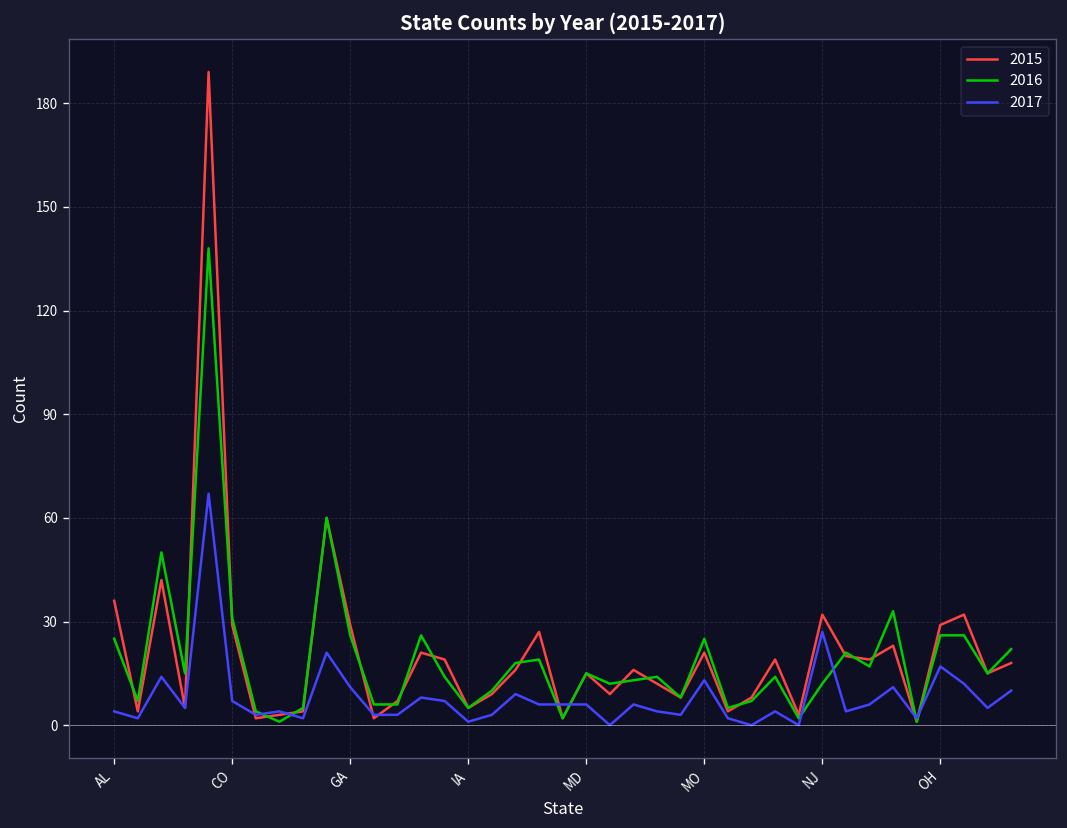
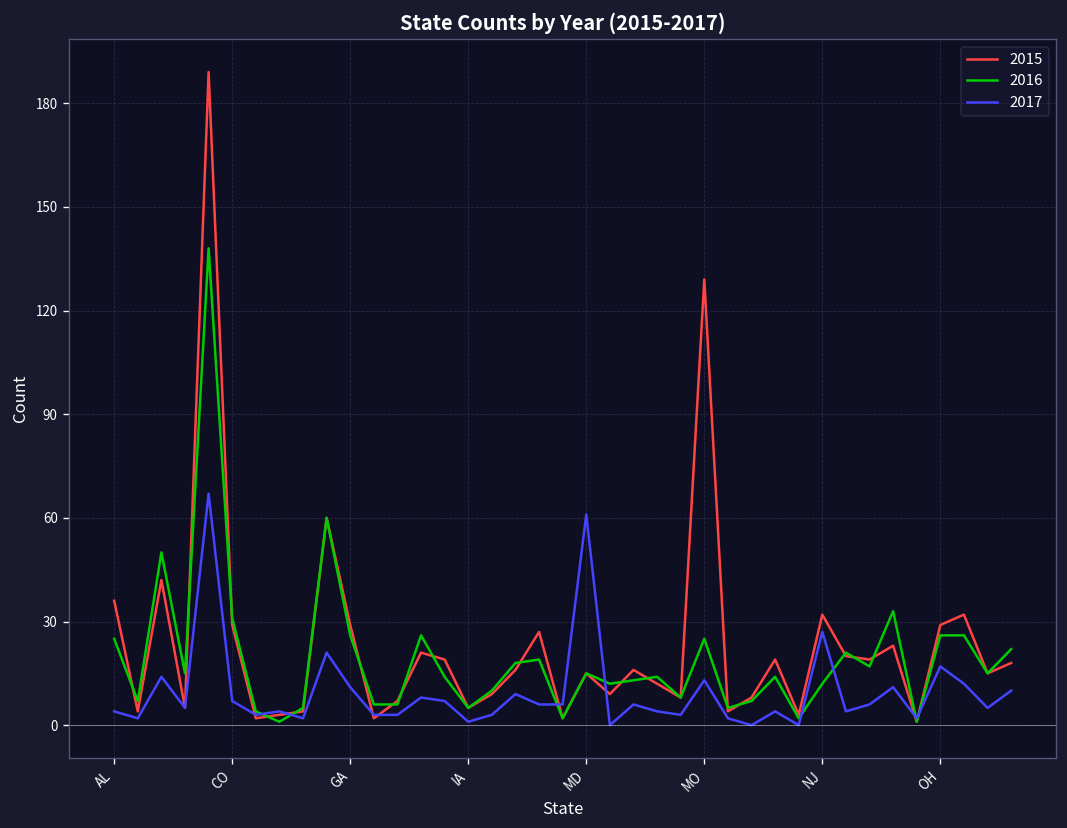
  {
    "2015": {
      "AL": 36,
      "CO": 29,
      "GA": 29,
-     "MO": 21,
+     "MO": 129,
      "NJ": 32,
      "OH": 29
    },
    "2016": {
      "AL": 25,
      "CO": 31,
      "GA": 26,
      "MO": 25,
      "NJ": 12,
      "OH": 26
    },
    "2017": {
      "AL": 4,
      "CO": 7,
      "GA": 11,
      "IA": 1,
-     "MD": 6,
+     "MD": 61,
      "MO": 13,
      "NJ": 27,
      "OH": 17
    }
  }
